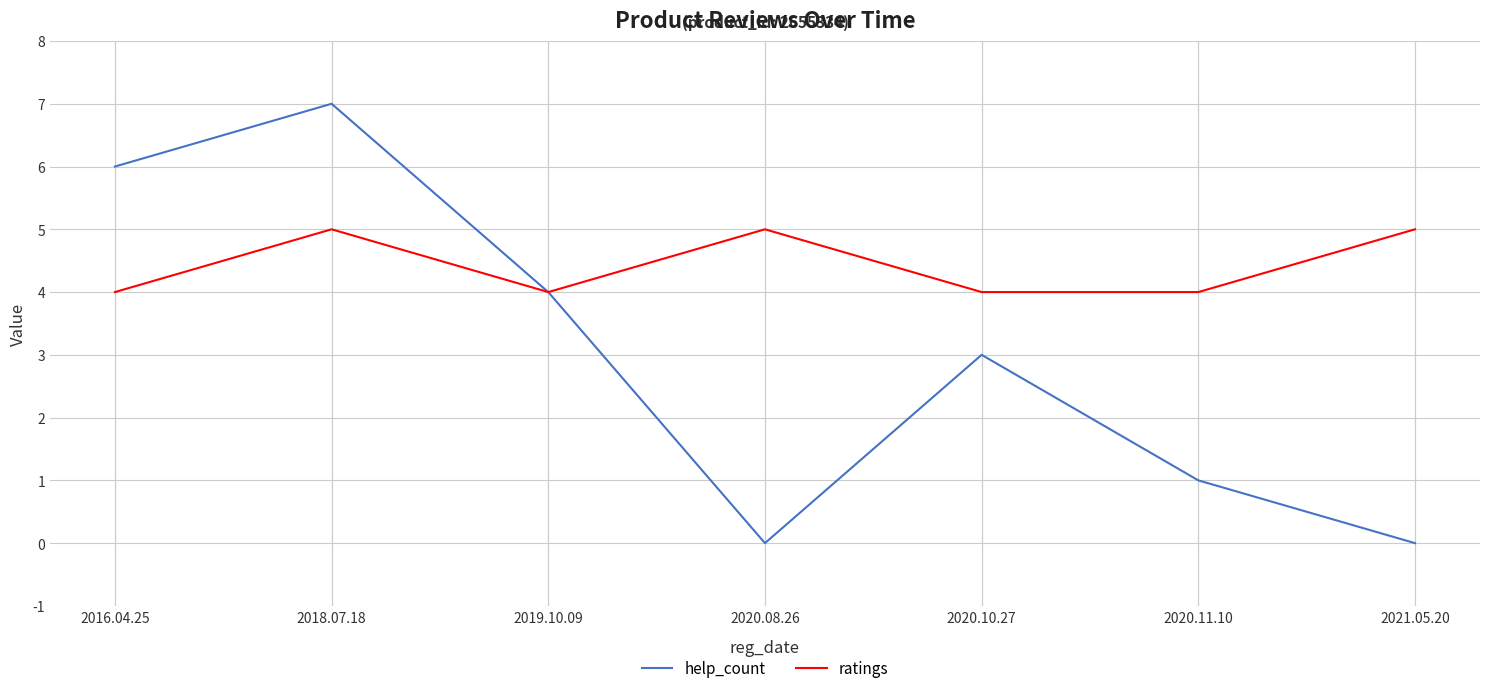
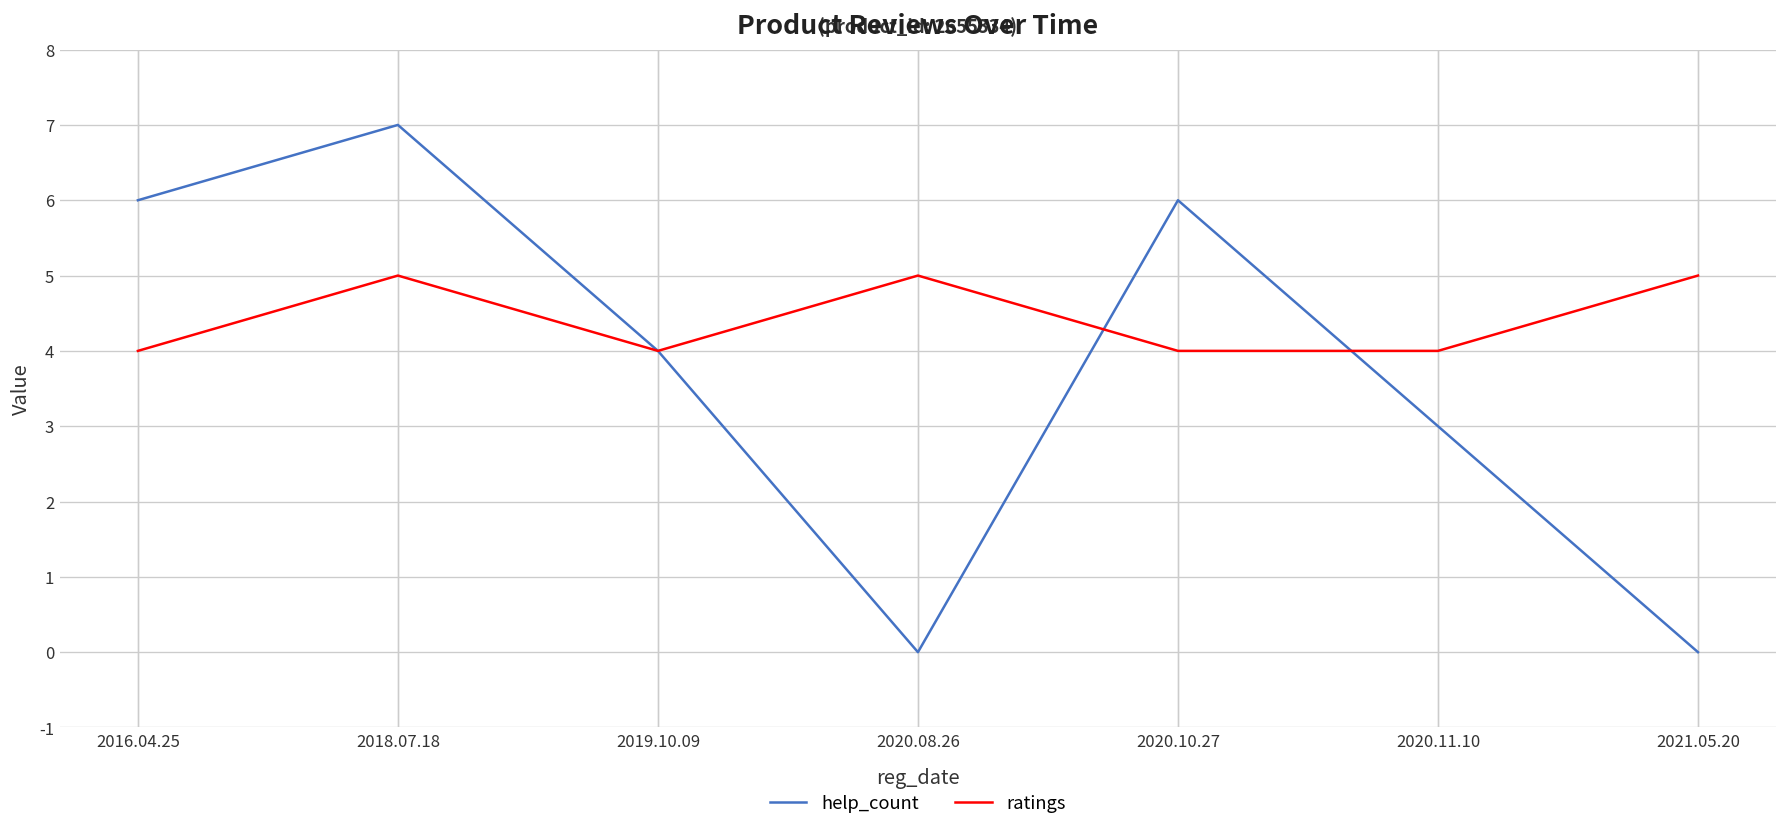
  {
    "help_count": {
      "2016.04.25": 6,
      "2018.07.18": 7,
      "2020.08.26": 0,
-     "2020.10.27": 3,
-     "2020.11.10": 1,
+     "2020.10.27": 6,
+     "2020.11.10": 3,
      "2021.05.20": 0
    },
    "ratings": {
      "2016.04.25": 4,
      "2018.07.18": 5,
      "2020.08.26": 5,
      "2020.10.27": 4,
      "2020.11.10": 4,
      "2021.05.20": 5
    }
  }
